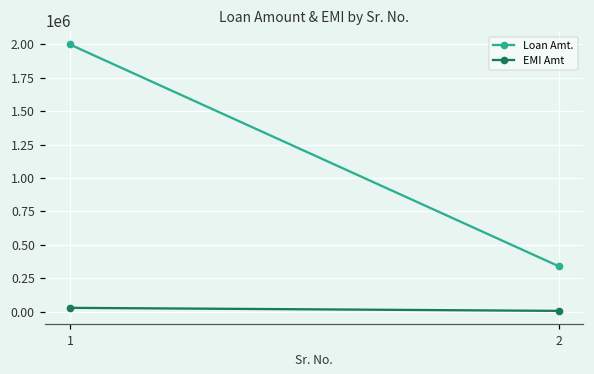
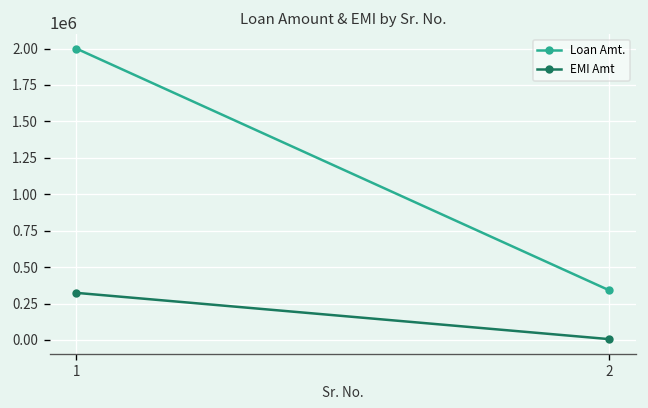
  {
    "Loan Amt.": {
      "1": 2000000,
      "2": 340000
    },
    "EMI Amt": {
-     "1": 30000,
+     "1": 320000,
      "2": 10000
    }
  }
